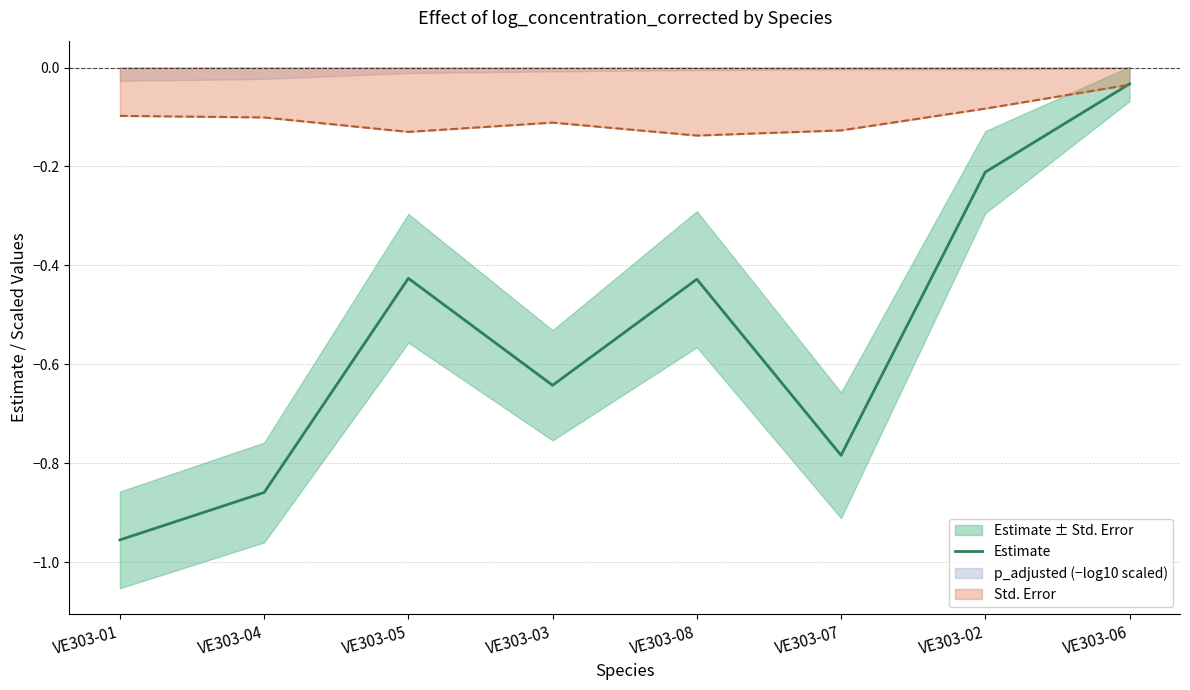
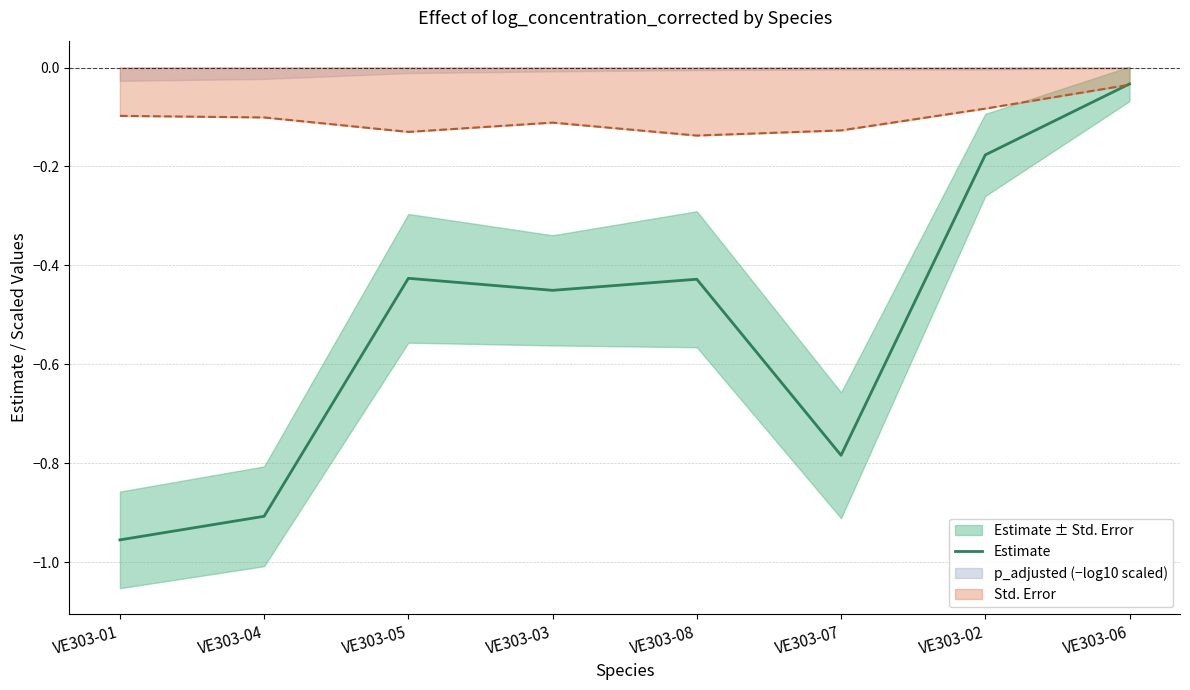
  {
    "Estimate": {
      "VE303-01": -0.95,
-     "VE303-04": -0.86,
+     "VE303-04": -0.91,
      "VE303-05": -0.43,
-     "VE303-03": -0.64,
+     "VE303-03": -0.45,
      "VE303-08": -0.43,
      "VE303-07": -0.78,
-     "VE303-02": -0.21
+     "VE303-02": -0.18
    }
  }
